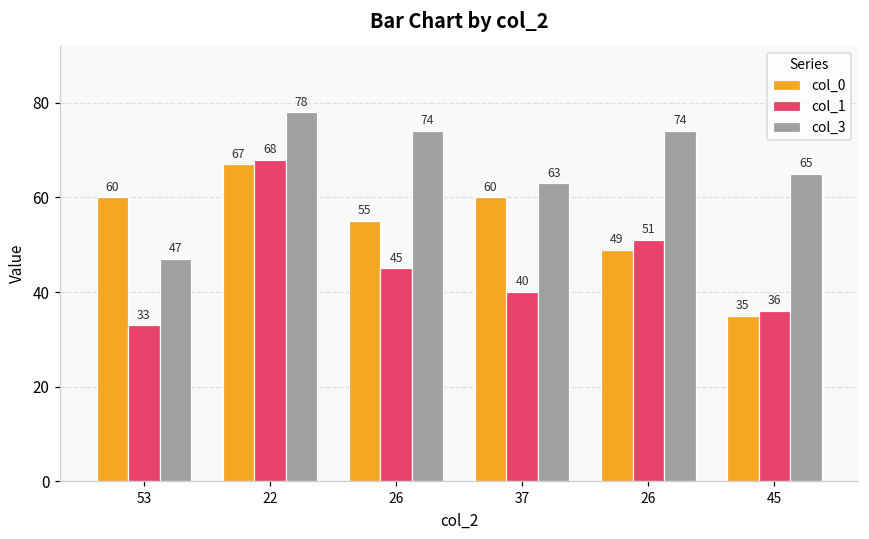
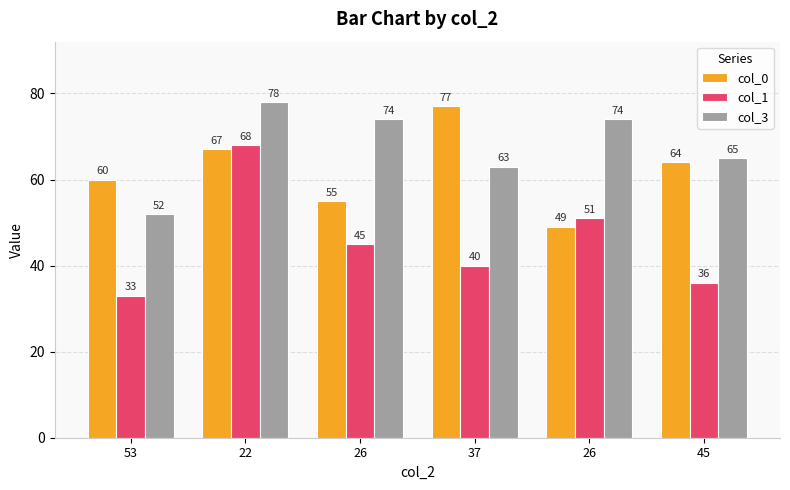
  {
    "col_0": {
      "53": 60,
      "22": 67,
-     "37": 60,
-     "45": 35
+     "37": 77,
+     "45": 64
    },
    "col_1": {
      "53": 33,
      "22": 68,
      "37": 40,
      "45": 36
    },
    "col_3": {
-     "53": 47,
+     "53": 52,
      "22": 78,
      "37": 63,
      "45": 65
    }
  }
